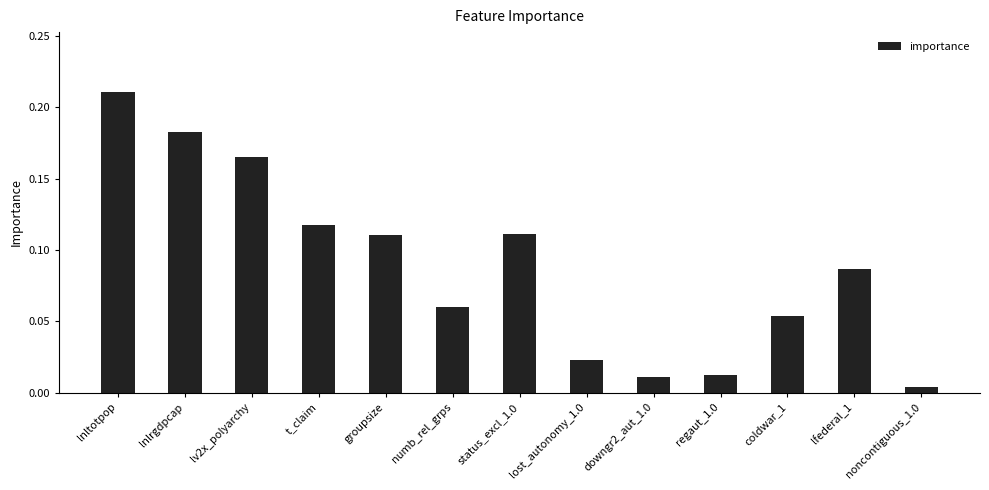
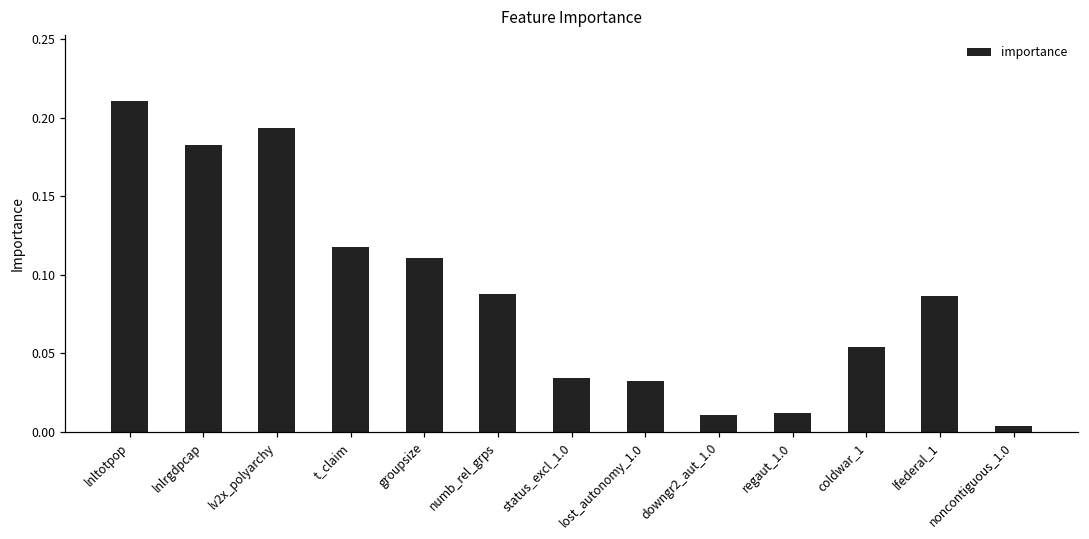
  {
    "lnltotpop": 0.210,
    "lnlrgdpcap": 0.182,
-   "lv2x_polyarchy": 0.165,
+   "lv2x_polyarchy": 0.194,
    "t_claim": 0.117,
    "groupsize": 0.111,
-   "numb_rel_grps": 0.060,
-   "status_excl_1.0": 0.111,
-   "lost_autonomy_1.0": 0.023,
+   "numb_rel_grps": 0.088,
+   "status_excl_1.0": 0.034,
+   "lost_autonomy_1.0": 0.032,
    "downgr2_aut_1.0": 0.011,
    "regaut_1.0": 0.012,
    "coldwar_1": 0.054,
    "lfederal_1": 0.086,
    "noncontiguous_1.0": 0.004
  }
